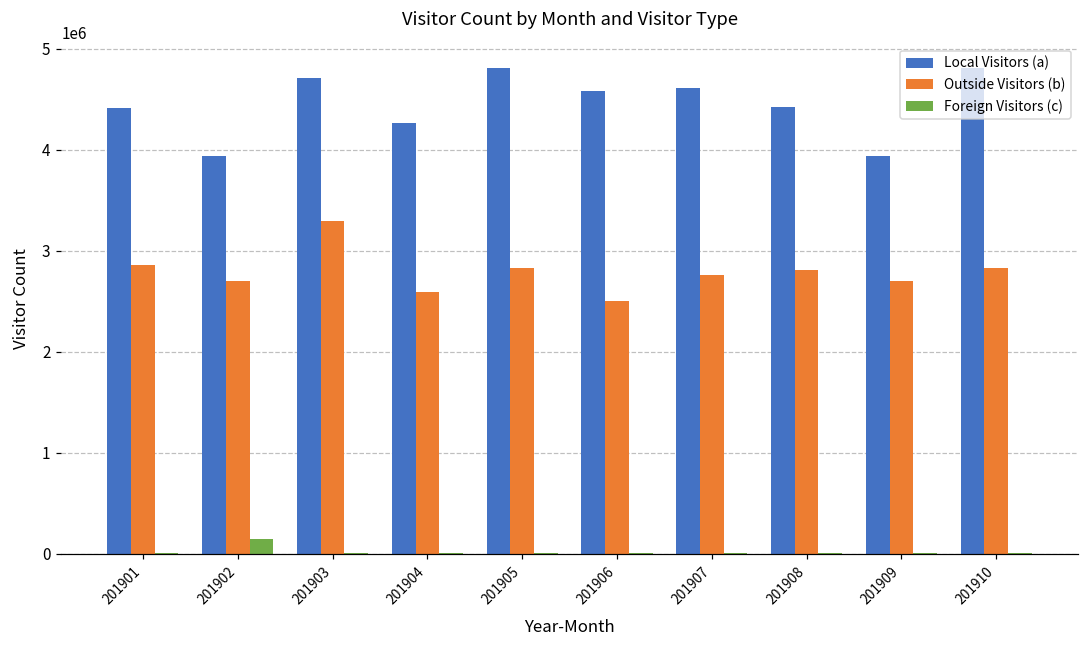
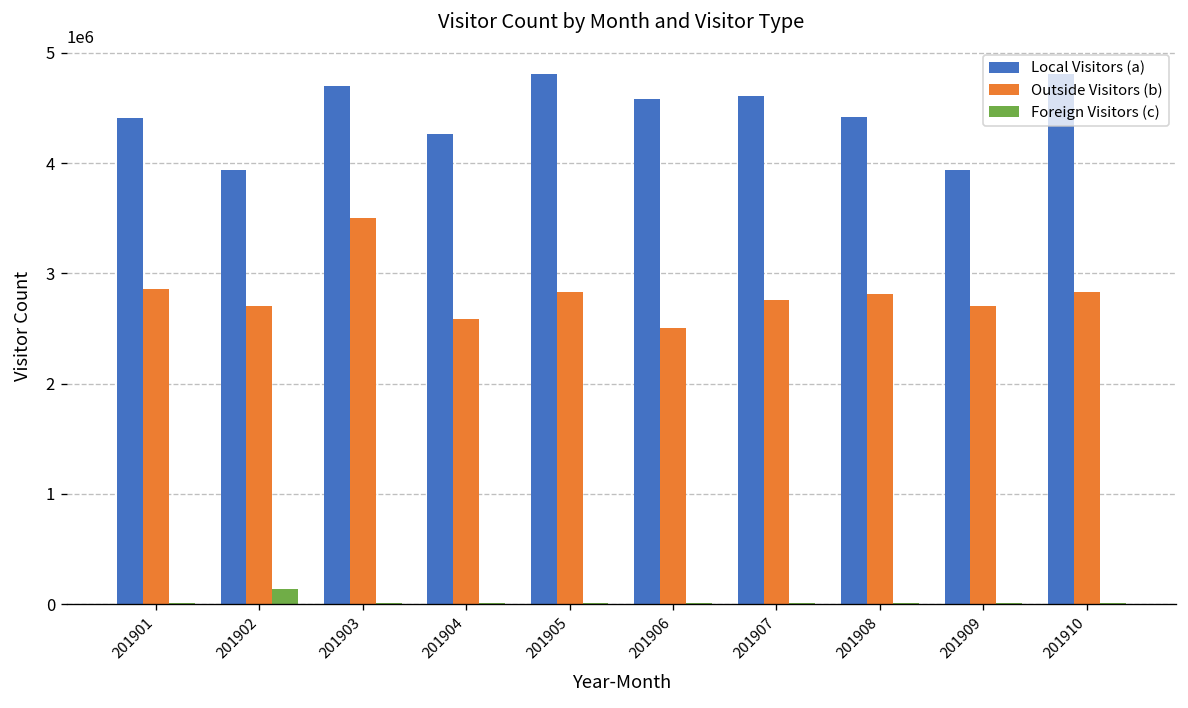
  {
    "Local Visitors (a)": {
      "201901": 4400000,
      "201902": 3900000,
      "201903": 4700000,
      "201904": 4300000,
      "201905": 4800000,
      "201906": 4600000,
      "201907": 4600000,
      "201908": 4400000,
      "201909": 3900000
    },
    "Outside Visitors (b)": {
      "201901": 2900000,
      "201902": 2700000,
-     "201903": 3300000,
+     "201903": 3500000,
      "201904": 2600000,
      "201905": 2800000,
      "201906": 2500000,
      "201907": 2800000,
      "201908": 2800000,
      "201909": 2700000,
      "201910": 2800000
    },
    "Foreign Visitors (c)": {
      "201902": 100000
    }
  }
